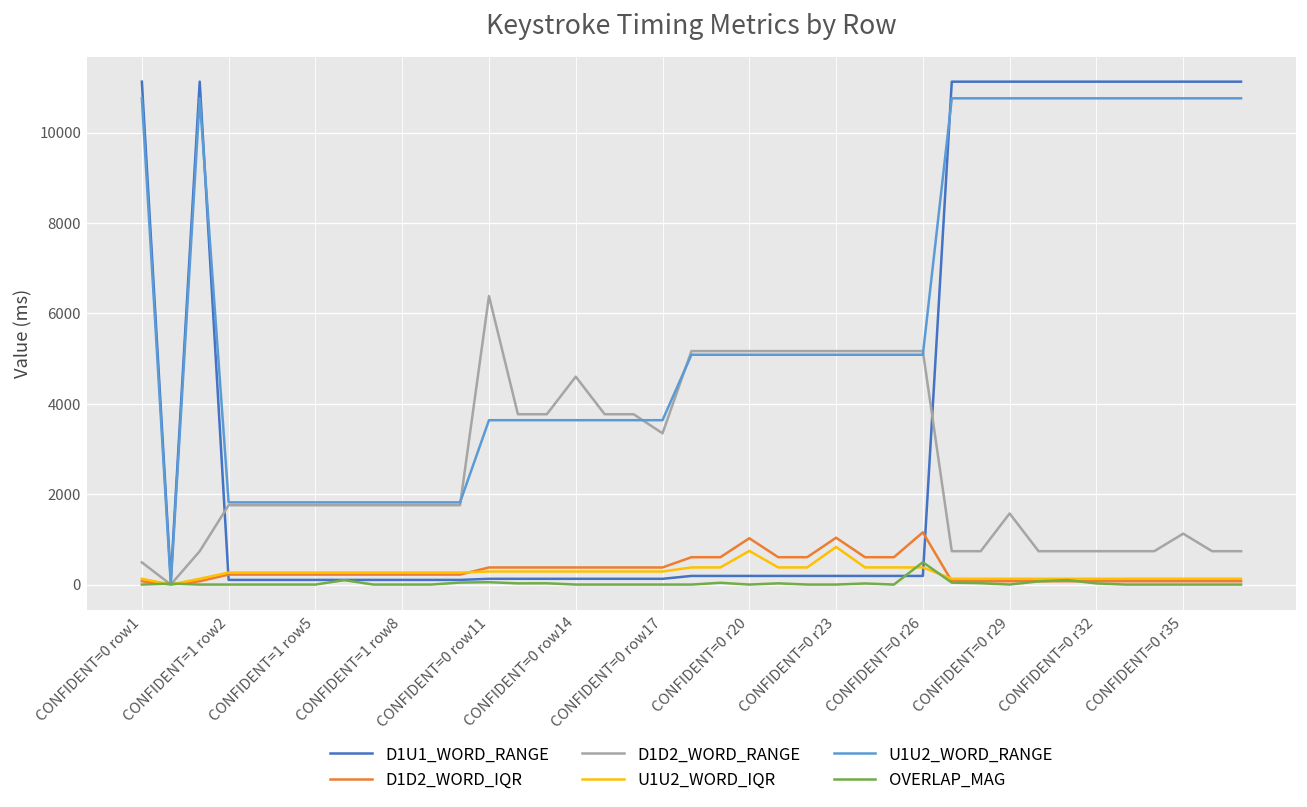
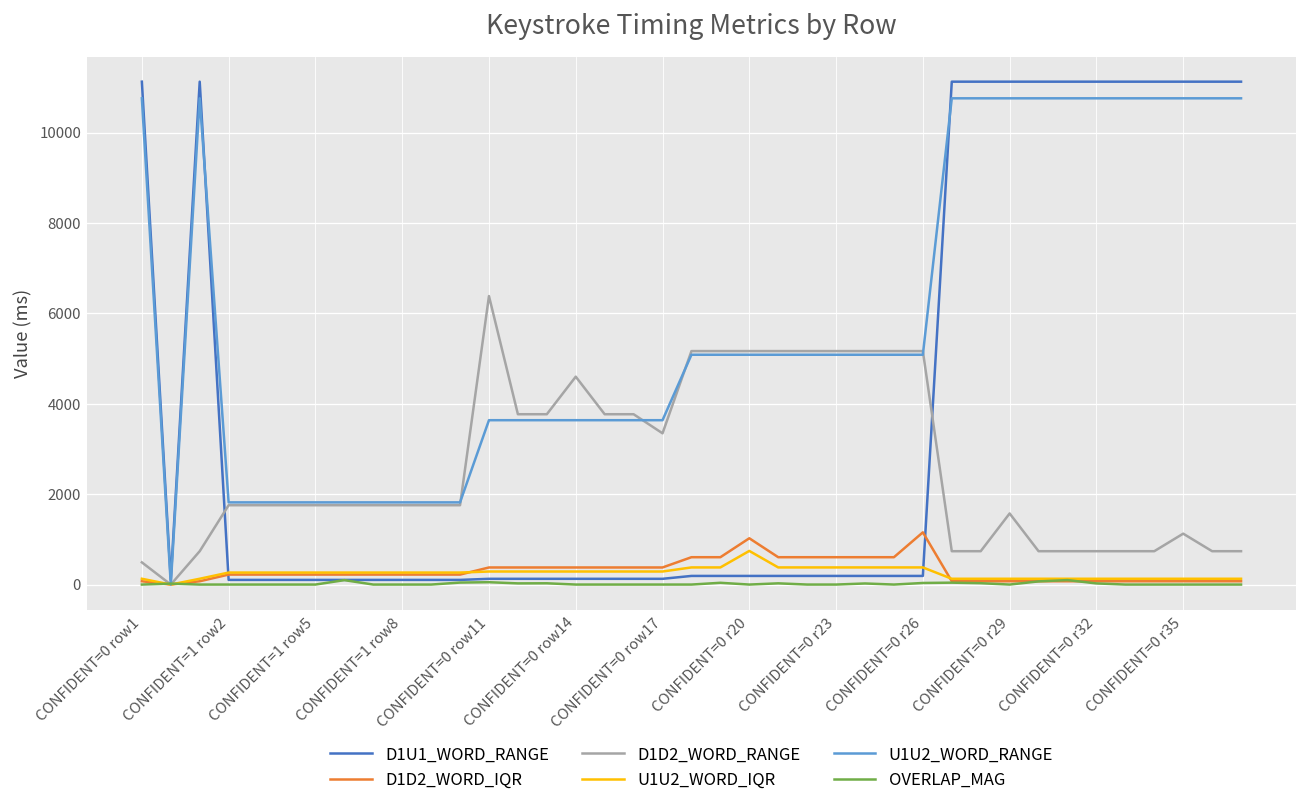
  {
    "D1D2_WORD_IQR": {
      "CONFIDENT=0 row11": 400,
      "CONFIDENT=0 row14": 400,
      "CONFIDENT=0 row17": 400,
      "CONFIDENT=0 r20": 1000,
-     "CONFIDENT=0 r23": 1000,
+     "CONFIDENT=0 r23": 600,
      "CONFIDENT=0 r26": 1200
    },
    "D1D2_WORD_RANGE": {
      "CONFIDENT=0 row1": 500,
      "CONFIDENT=0 row11": 6400,
      "CONFIDENT=0 row14": 4600,
      "CONFIDENT=0 row17": 3300,
      "CONFIDENT=0 r20": 5200,
      "CONFIDENT=0 r23": 5200,
      "CONFIDENT=0 r26": 5200,
      "CONFIDENT=0 r29": 1600,
      "CONFIDENT=0 r32": 700,
      "CONFIDENT=0 r35": 1100
    },
    "U1U2_WORD_IQR": {
      "CONFIDENT=0 row11": 300,
      "CONFIDENT=0 row14": 300,
      "CONFIDENT=0 row17": 300,
      "CONFIDENT=0 r20": 700,
-     "CONFIDENT=0 r23": 800,
+     "CONFIDENT=0 r23": 400,
      "CONFIDENT=0 r26": 400
    },
    "OVERLAP_MAG": {
      "CONFIDENT=0 row1": 0,
      "CONFIDENT=1 row2": 0,
      "CONFIDENT=1 row5": 0,
      "CONFIDENT=1 row8": 0,
      "CONFIDENT=0 row11": 100,
      "CONFIDENT=0 row14": 0,
      "CONFIDENT=0 row17": 0,
      "CONFIDENT=0 r20": 0,
      "CONFIDENT=0 r23": 0,
-     "CONFIDENT=0 r26": 500,
+     "CONFIDENT=0 r26": 0,
      "CONFIDENT=0 r29": 0,
      "CONFIDENT=0 r35": 0
    }
  }
